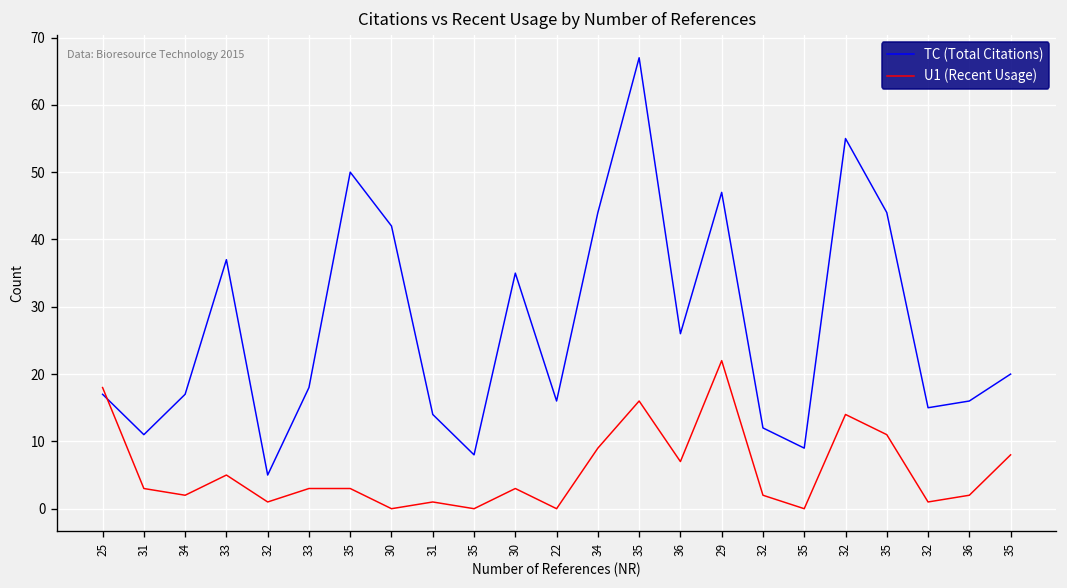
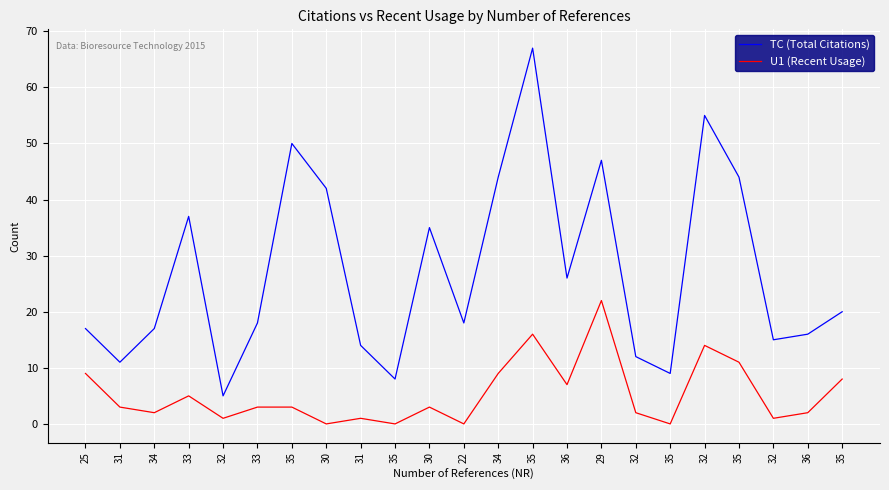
  {
    "TC (Total Citations)": {
      "25": 17,
-     "22": 16,
+     "22": 18,
      "29": 47
    },
    "U1 (Recent Usage)": {
-     "25": 18,
+     "25": 9,
      "22": 0,
      "29": 22
    }
  }
